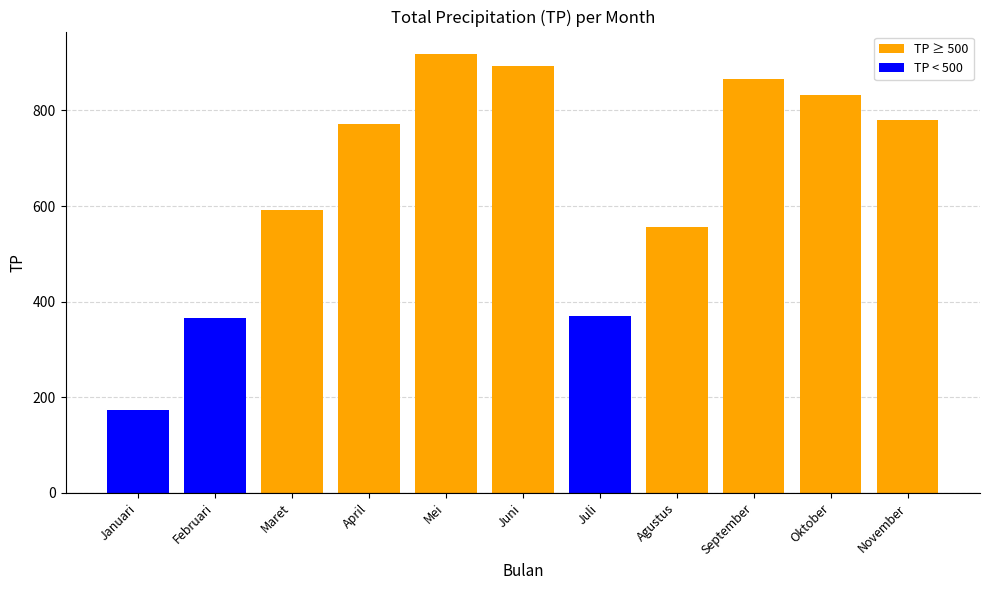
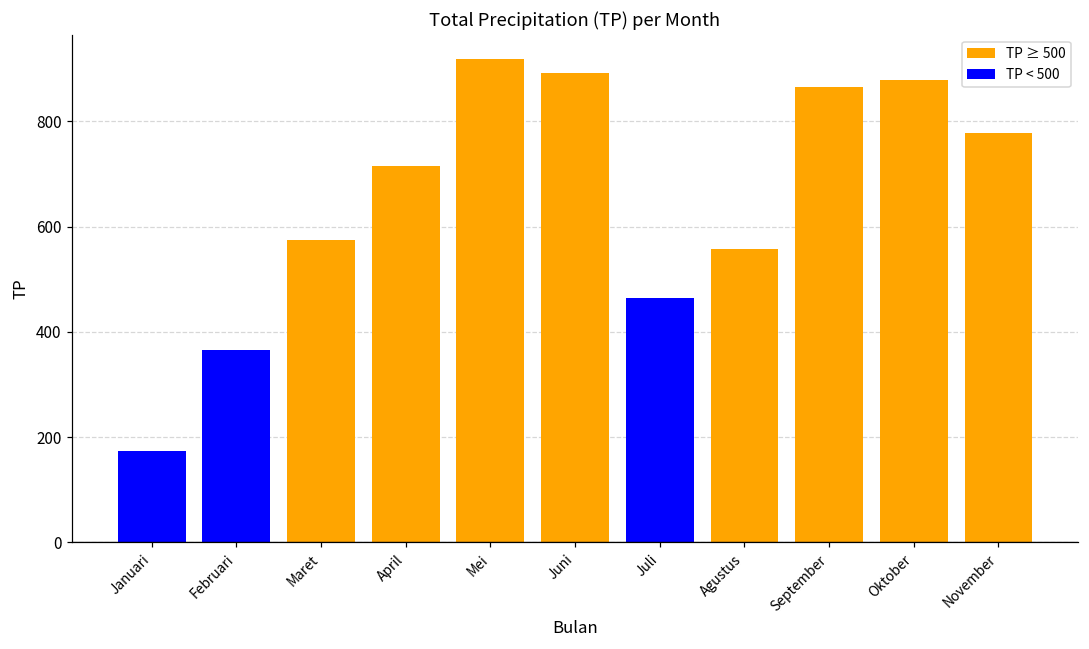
  {
    "TP ≥ 500": {
      "Januari": 0,
      "Februari": 0,
-     "Maret": 590,
-     "April": 770,
+     "Maret": 570,
+     "April": 720,
      "Mei": 920,
      "Juni": 890,
      "Juli": 0,
      "Agustus": 560,
      "September": 870,
-     "Oktober": 830,
+     "Oktober": 880,
      "November": 780
    },
    "TP < 500": {
      "Januari": 170,
      "Februari": 370,
      "Maret": 0,
      "April": 0,
      "Mei": 0,
      "Juni": 0,
-     "Juli": 370,
+     "Juli": 460,
      "Agustus": 0,
      "September": 0,
      "Oktober": 0,
      "November": 0
    }
  }
